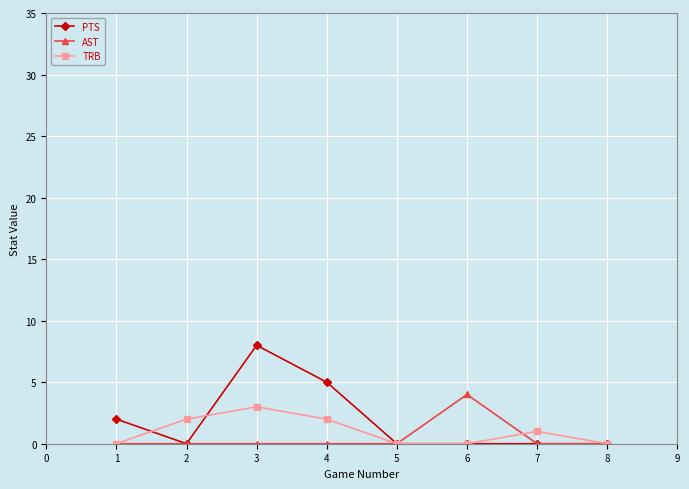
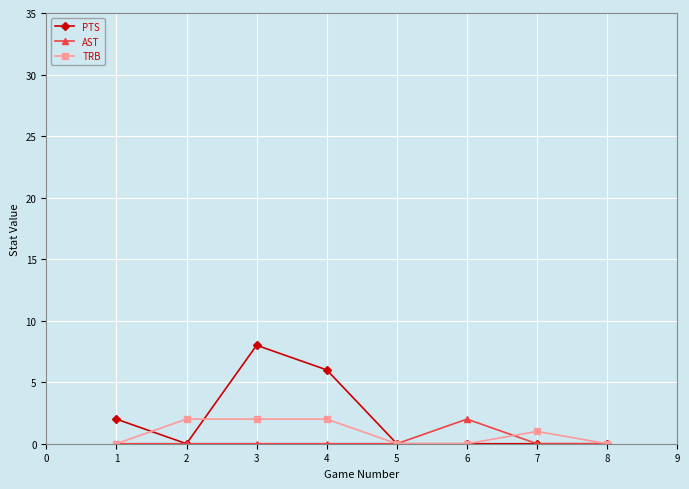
  {
    "PTS": {
      "1": 2,
      "3": 8,
-     "4": 5
+     "4": 6
    },
    "AST": {
      "3": 0,
      "4": 0,
-     "6": 4
+     "6": 2
    },
    "TRB": {
      "2": 2,
-     "3": 3,
+     "3": 2,
      "4": 2,
      "7": 1
    }
  }
